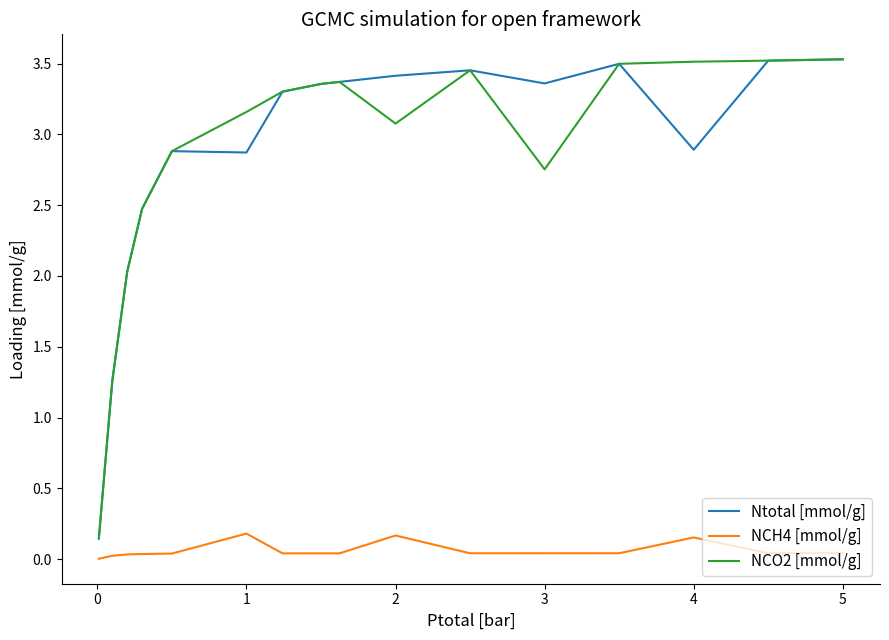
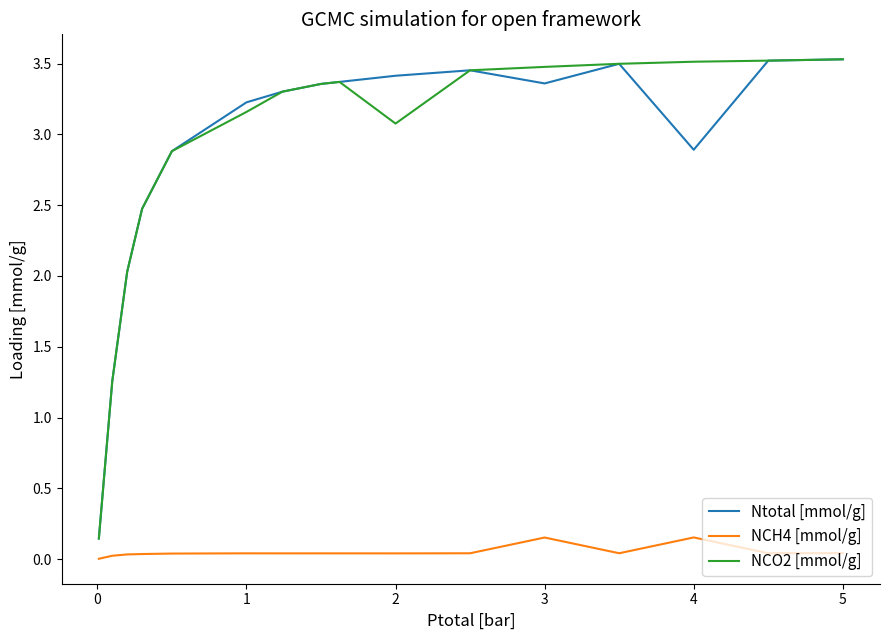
  {
    "Ntotal [mmol/g]": {
-     "1": 2.87,
+     "1": 3.23,
      "2": 3.41,
      "3": 3.36,
      "4": 2.89
    },
    "NCH4 [mmol/g]": {
-     "1": 0.18,
-     "2": 0.17,
-     "3": 0.04,
+     "1": 0.04,
+     "2": 0.04,
+     "3": 0.15,
      "4": 0.15
    },
    "NCO2 [mmol/g]": {
      "1": 3.16,
      "2": 3.08,
-     "3": 2.75,
+     "3": 3.48,
      "4": 3.51
    }
  }
